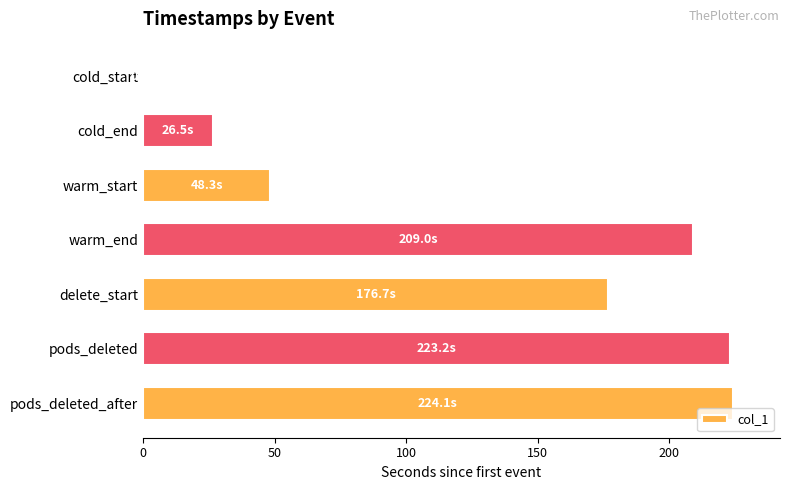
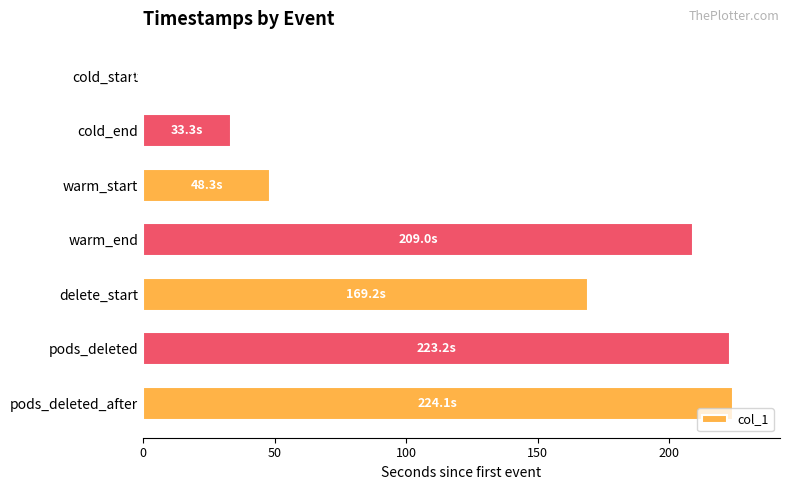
  {
-   "cold_end": "26.5s",
+   "cold_end": "33.3s",
    "warm_start": "48.3s",
    "warm_end": "209.0s",
-   "delete_start": "176.7s",
+   "delete_start": "169.2s",
    "pods_deleted": "223.2s",
    "pods_deleted_after": "224.1s"
  }
